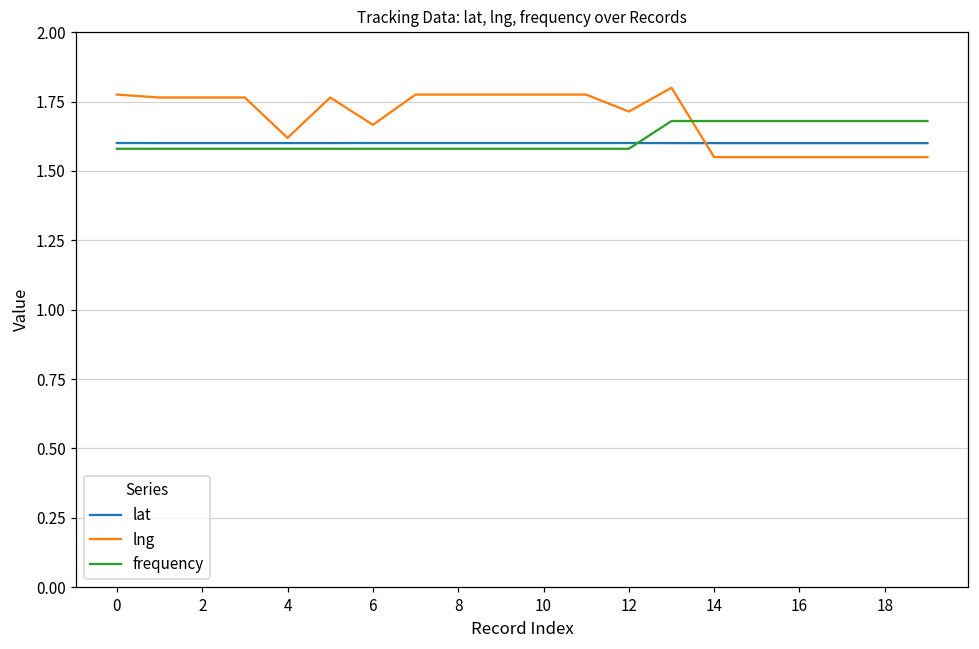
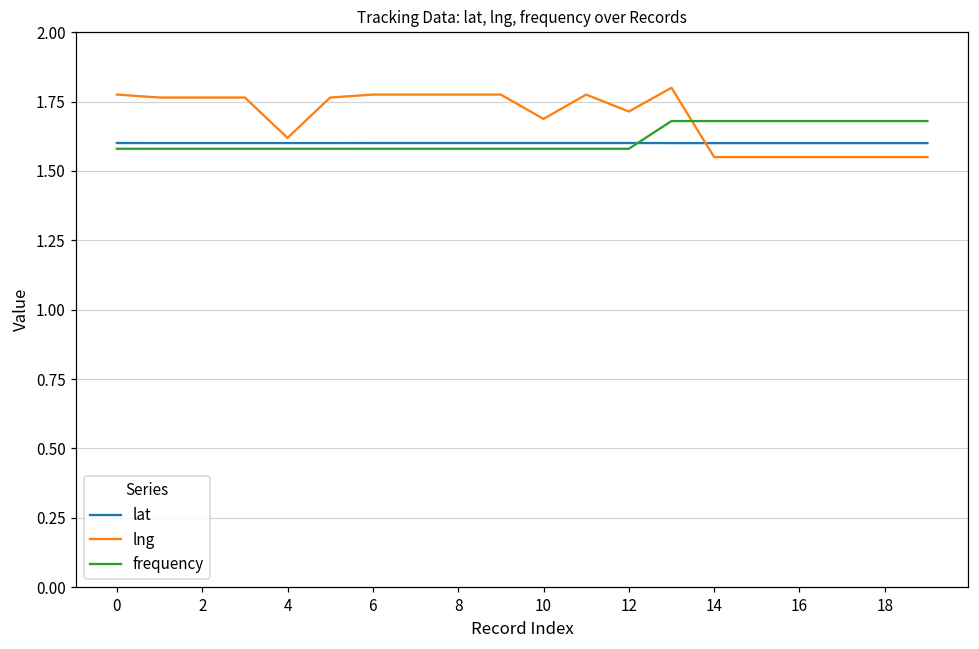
  {
    "lat": {
      "0": 1.60,
      "2": 1.60,
      "4": 1.60,
      "6": 1.60,
      "8": 1.60,
      "10": 1.60,
      "12": 1.60,
      "14": 1.60,
      "16": 1.60,
      "18": 1.60
    },
    "lng": {
      "0": 1.78,
      "2": 1.76,
      "4": 1.62,
-     "6": 1.67,
+     "6": 1.78,
      "8": 1.78,
-     "10": 1.78,
+     "10": 1.69,
      "12": 1.71,
      "14": 1.55,
      "16": 1.55,
      "18": 1.55
    },
    "frequency": {
      "0": 1.58,
      "2": 1.58,
      "4": 1.58,
      "6": 1.58,
      "8": 1.58,
      "10": 1.58,
      "12": 1.58,
      "14": 1.68,
      "16": 1.68,
      "18": 1.68
    }
  }
